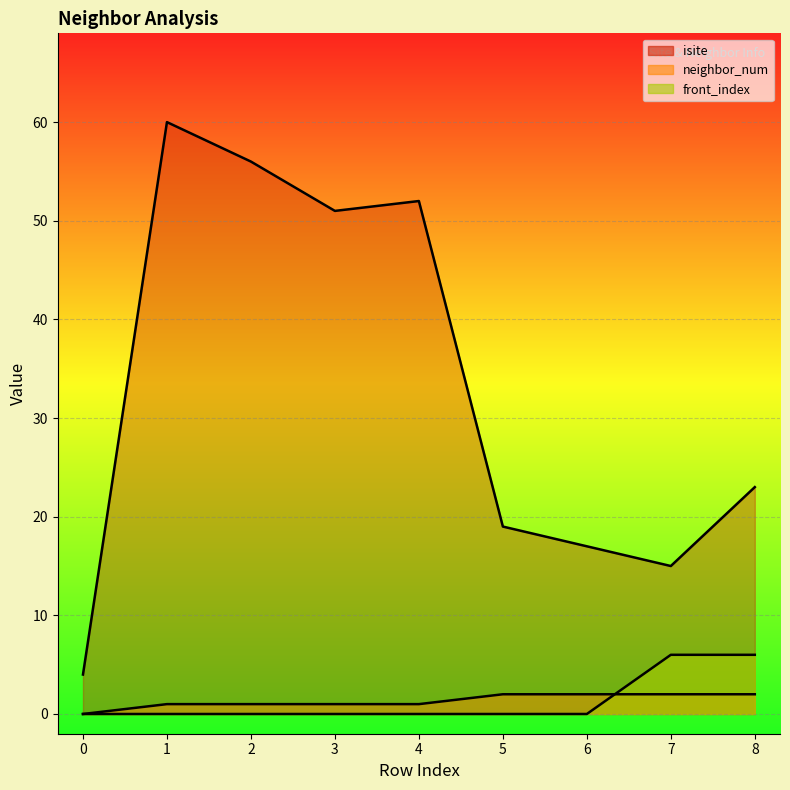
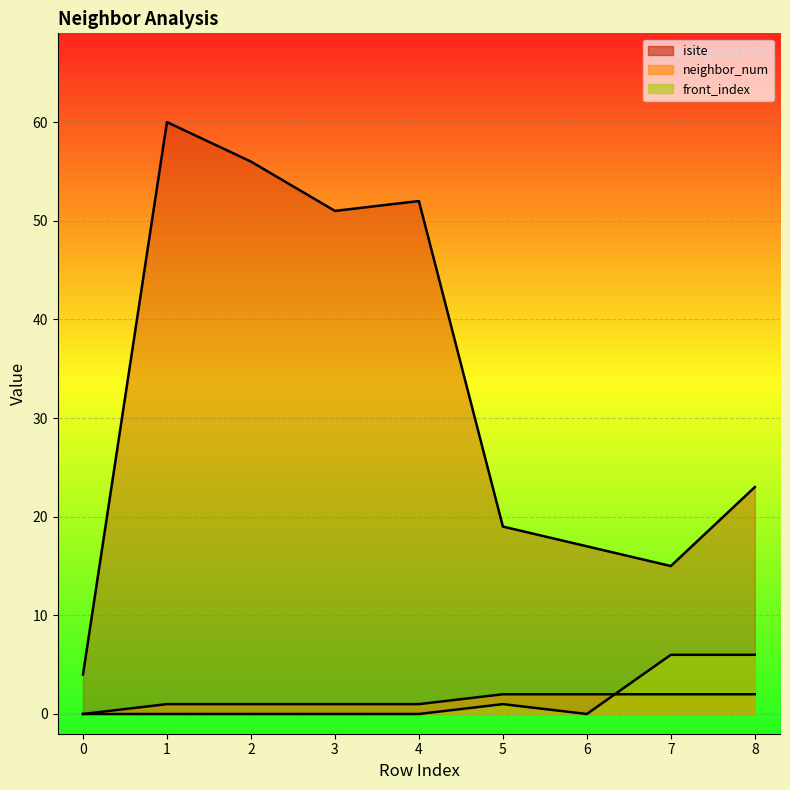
  {
    "front_index": {
      "1": 0,
      "2": 0,
      "3": 0,
      "4": 0,
-     "5": 0,
+     "5": 1,
      "6": 0,
      "7": 6,
      "8": 6
    }
  }
